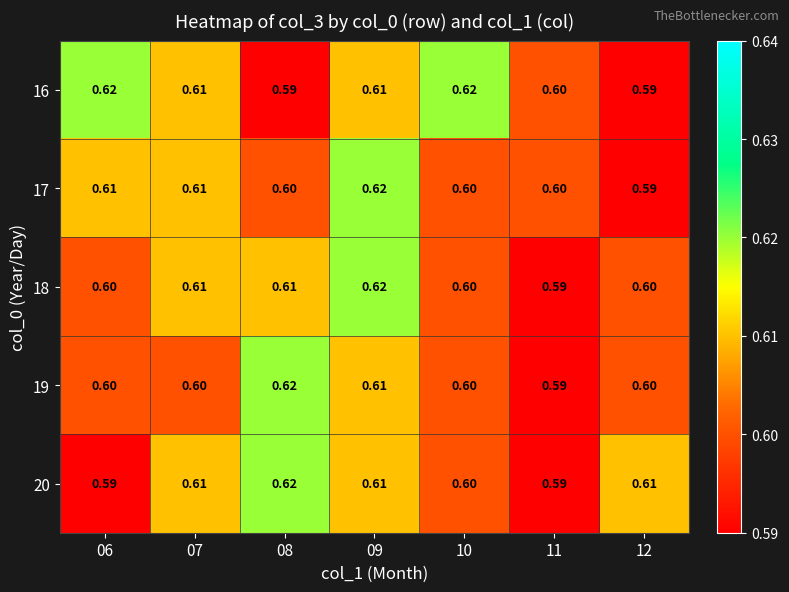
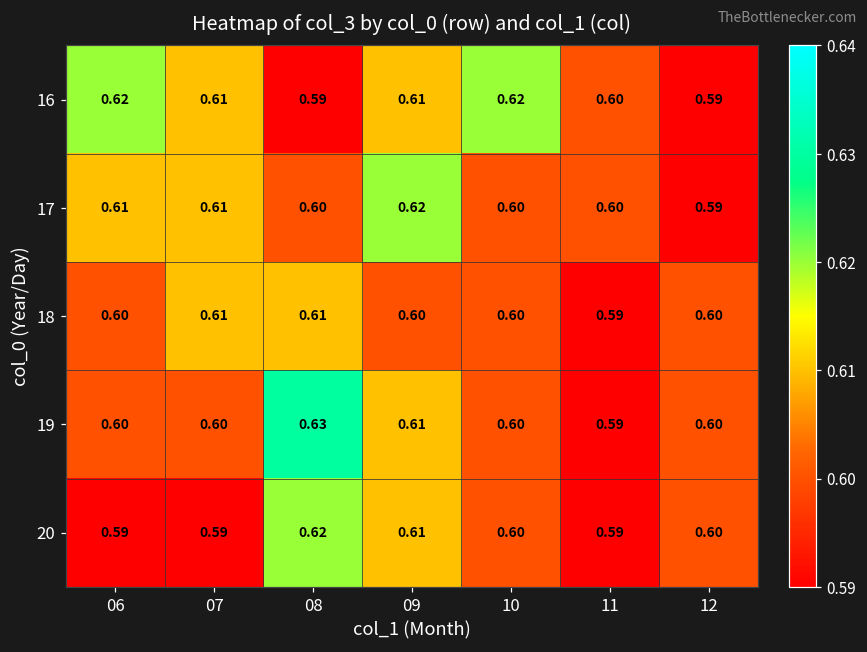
  {
    "16": {
      "06": 0.62,
      "07": 0.61,
      "08": 0.59,
      "09": 0.61,
      "10": 0.62,
      "11": 0.60,
      "12": 0.59
    },
    "17": {
      "06": 0.61,
      "07": 0.61,
      "08": 0.60,
      "09": 0.62,
      "10": 0.60,
      "11": 0.60,
      "12": 0.59
    },
    "18": {
      "06": 0.60,
      "07": 0.61,
      "08": 0.61,
-     "09": 0.62,
+     "09": 0.60,
      "10": 0.60,
      "11": 0.59,
      "12": 0.60
    },
    "19": {
      "06": 0.60,
      "07": 0.60,
-     "08": 0.62,
+     "08": 0.63,
      "09": 0.61,
      "10": 0.60,
      "11": 0.59,
      "12": 0.60
    },
    "20": {
      "06": 0.59,
-     "07": 0.61,
+     "07": 0.59,
      "08": 0.62,
      "09": 0.61,
      "10": 0.60,
      "11": 0.59,
-     "12": 0.61
+     "12": 0.60
    }
  }
